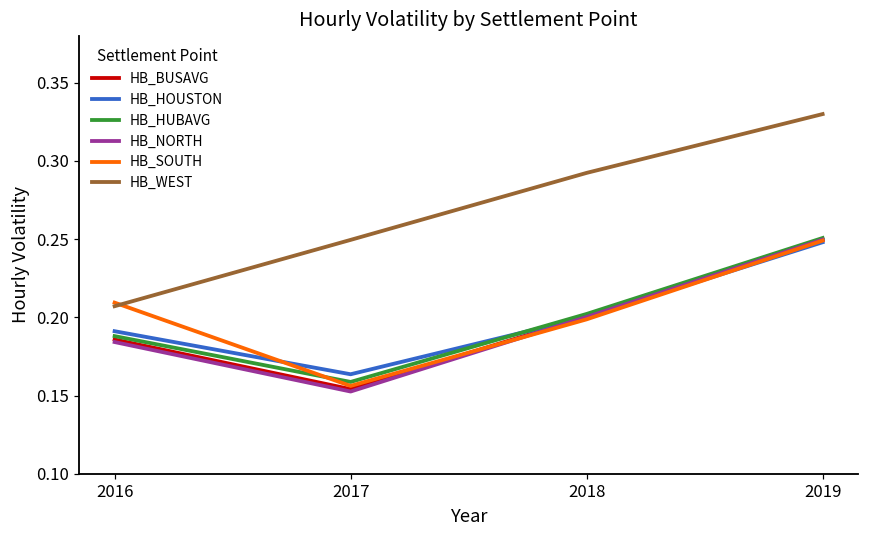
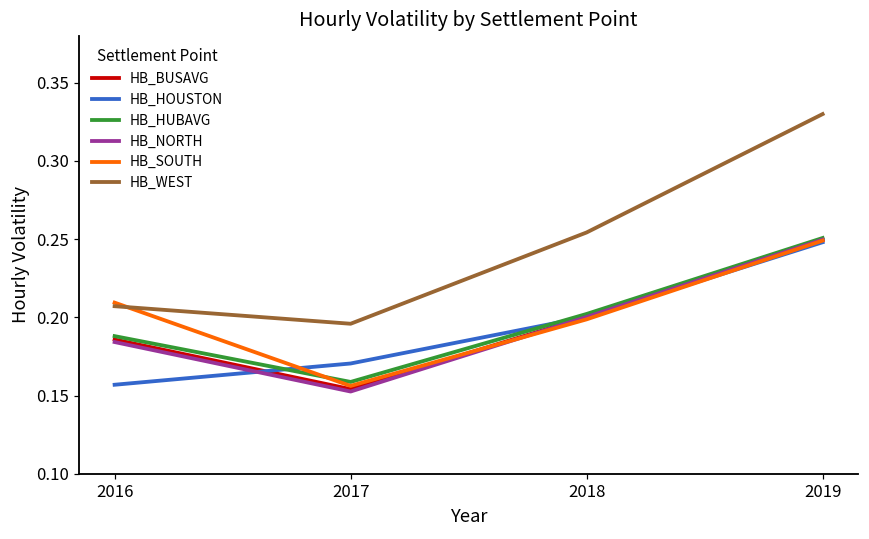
  {
    "HB_HOUSTON": {
-     "2016": 0.191,
-     "2017": 0.164
+     "2016": 0.157,
+     "2017": 0.170
    },
    "HB_HUBAVG": {
      "2016": 0.188,
      "2017": 0.159,
      "2018": 0.202
    },
    "HB_SOUTH": {
      "2016": 0.209,
      "2017": 0.156
    },
    "HB_WEST": {
      "2016": 0.207,
-     "2017": 0.249,
-     "2018": 0.292,
+     "2017": 0.196,
+     "2018": 0.254,
      "2019": 0.330
    }
  }
